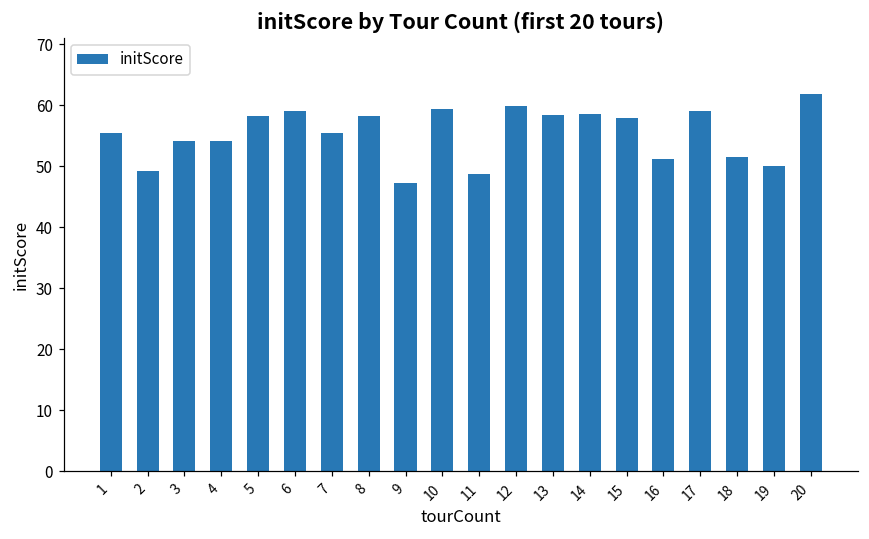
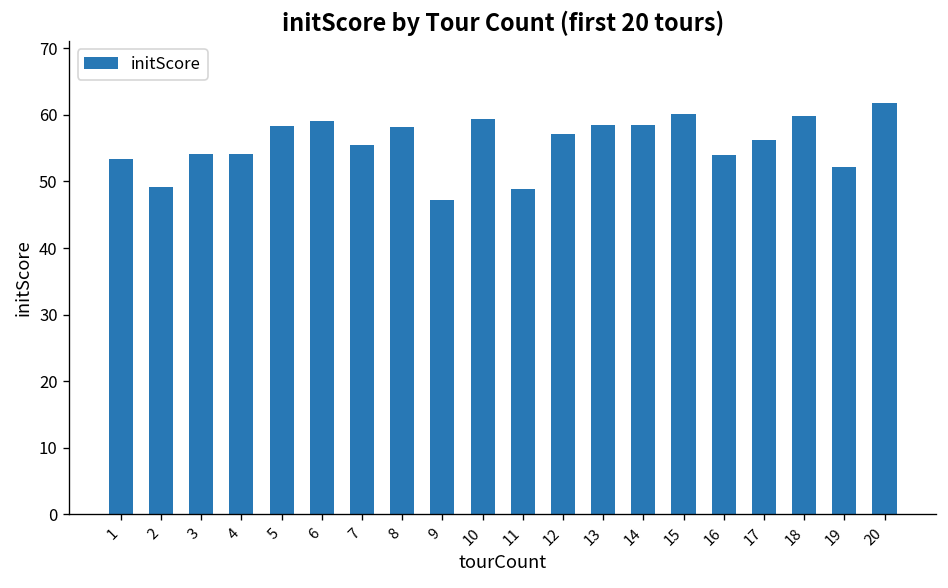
  {
-   "1": 55,
+   "1": 53,
    "2": 49,
    "3": 54,
    "4": 54,
    "5": 58,
    "6": 59,
    "7": 55,
    "8": 58,
    "9": 47,
    "10": 59,
    "11": 49,
-   "12": 60,
+   "12": 57,
    "13": 58,
    "14": 59,
-   "15": 58,
-   "16": 51,
-   "17": 59,
-   "18": 52,
-   "19": 50,
+   "15": 60,
+   "16": 54,
+   "17": 56,
+   "18": 60,
+   "19": 52,
    "20": 62
  }
